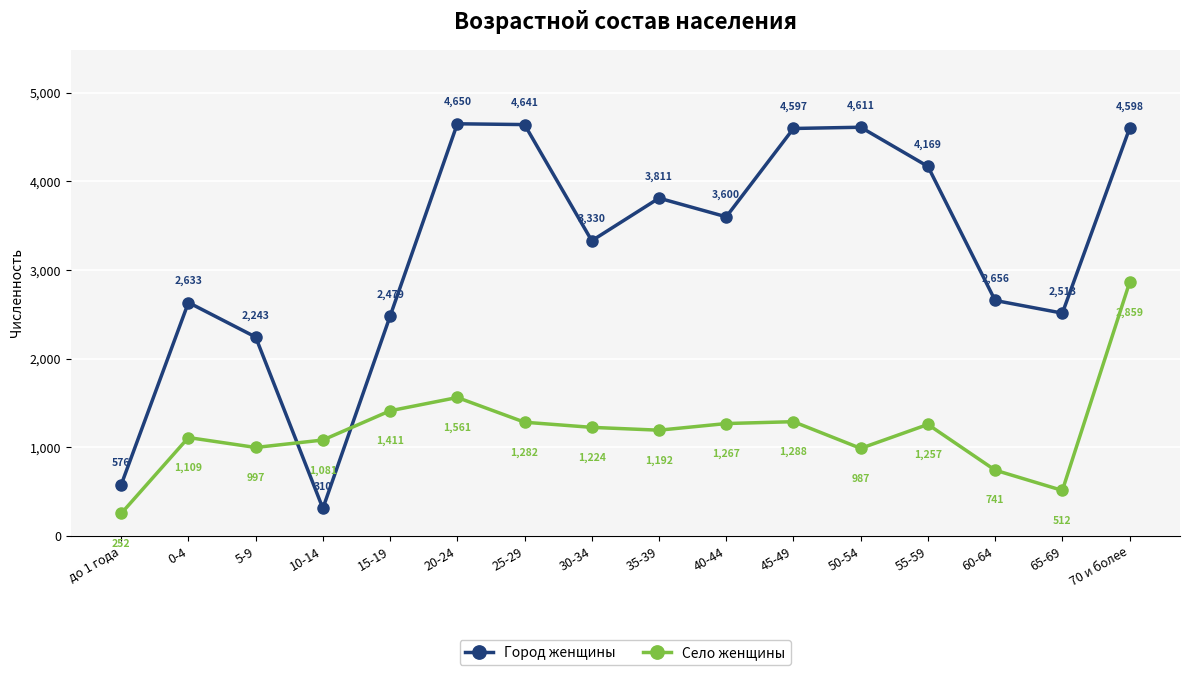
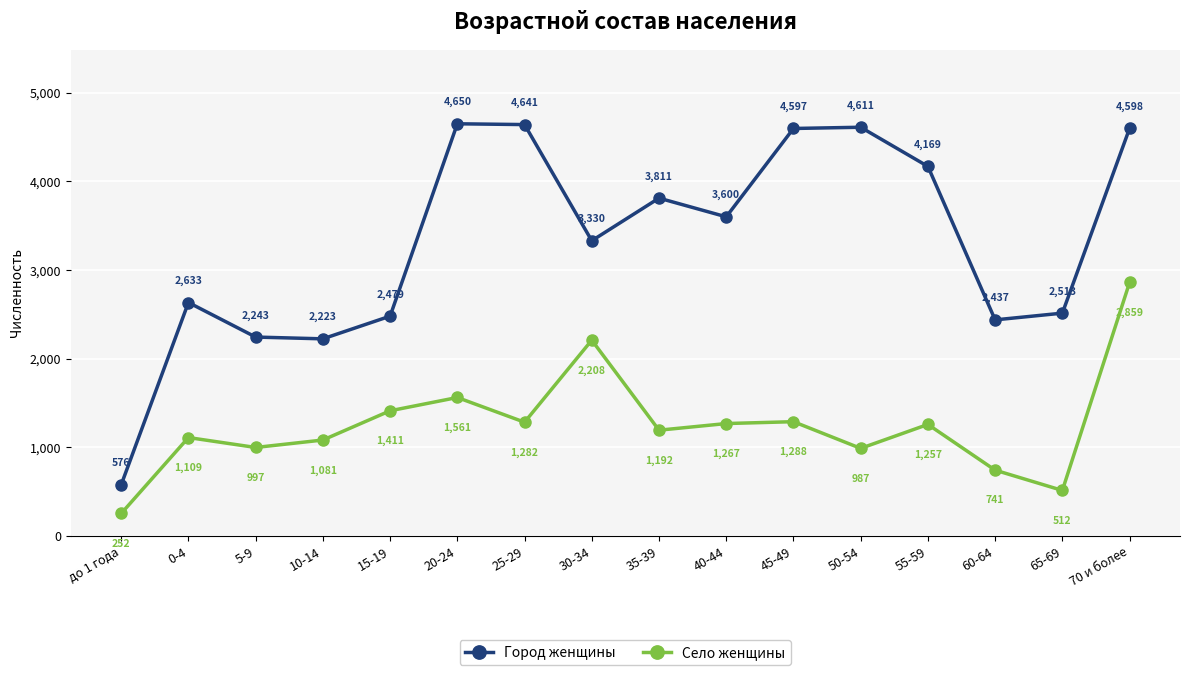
  {
    "Город женщины": {
      "до 1 года": "576",
      "0-4": "2,633",
      "5-9": "2,243",
-     "10-14": "310",
+     "10-14": "2,223",
      "15-19": "2,479",
      "20-24": "4,650",
      "25-29": "4,641",
      "30-34": "3,330",
      "35-39": "3,811",
      "40-44": "3,600",
      "45-49": "4,597",
      "50-54": "4,611",
      "55-59": "4,169",
-     "60-64": "2,656",
+     "60-64": "2,437",
      "65-69": "2,513",
      "70 и более": "4,598"
    },
    "Село женщины": {
      "до 1 года": "252",
      "0-4": "1,109",
      "5-9": "997",
      "10-14": "1,081",
      "15-19": "1,411",
      "20-24": "1,561",
      "25-29": "1,282",
-     "30-34": "1,224",
+     "30-34": "2,208",
      "35-39": "1,192",
      "40-44": "1,267",
      "45-49": "1,288",
      "50-54": "987",
      "55-59": "1,257",
      "60-64": "741",
      "70 и более": "2,859"
    }
  }
